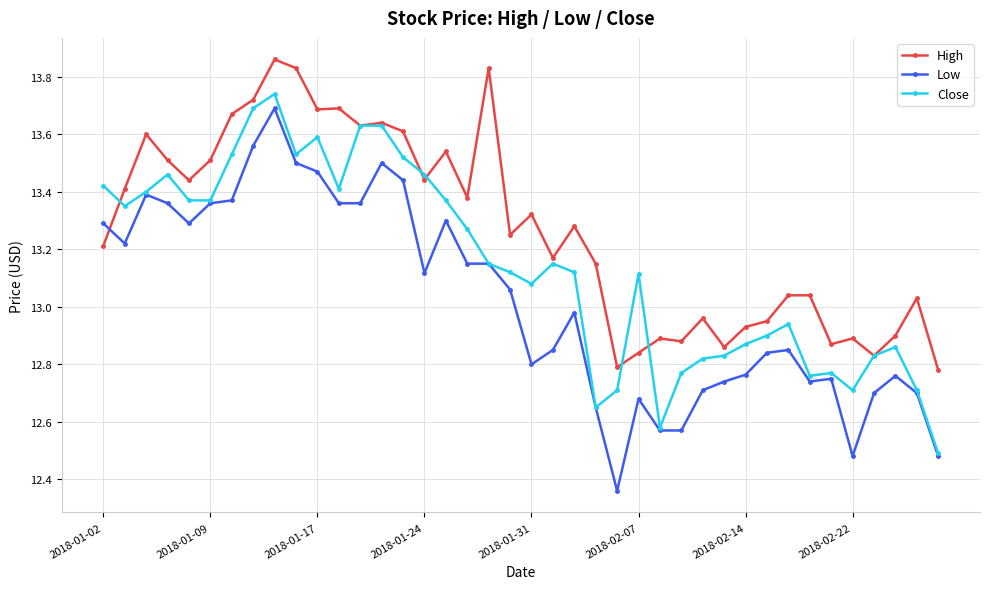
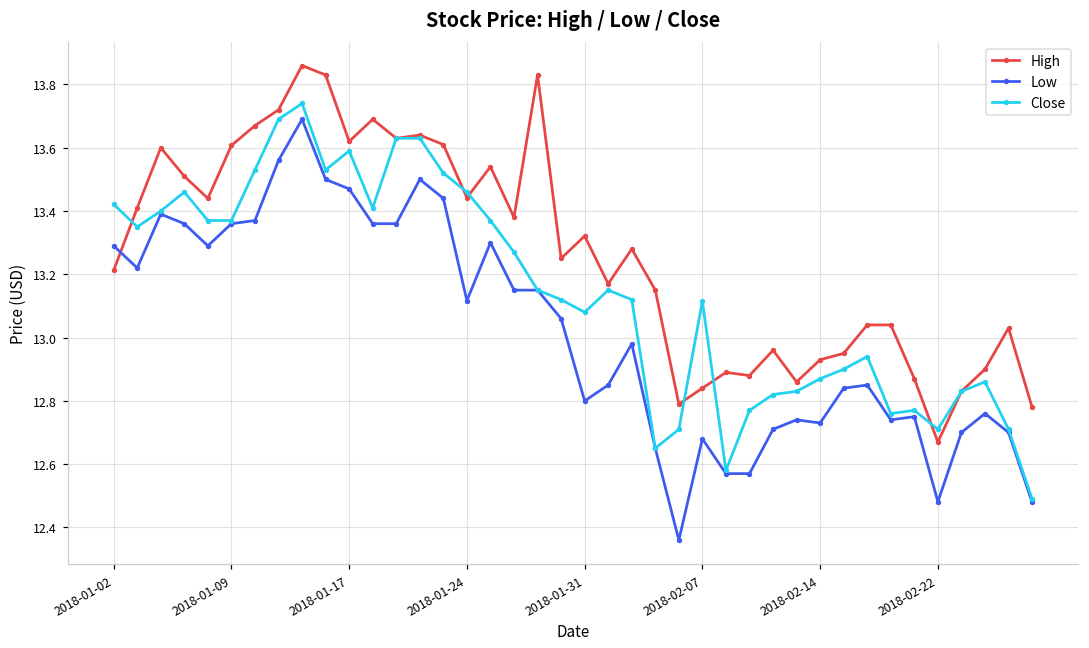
  {
    "High": {
      "2018-01-02": 13.21,
-     "2018-01-09": 13.51,
-     "2018-01-17": 13.69,
+     "2018-01-09": 13.61,
+     "2018-01-17": 13.62,
      "2018-01-24": 13.44,
      "2018-01-31": 13.32,
      "2018-02-07": 12.84,
      "2018-02-14": 12.93,
-     "2018-02-22": 12.89
+     "2018-02-22": 12.67
    },
    "Low": {
      "2018-01-02": 13.29,
      "2018-01-09": 13.36,
      "2018-01-17": 13.47,
      "2018-01-24": 13.12,
      "2018-01-31": 12.80,
      "2018-02-07": 12.68,
-     "2018-02-14": 12.76,
+     "2018-02-14": 12.73,
      "2018-02-22": 12.48
    },
    "Close": {
      "2018-01-02": 13.42,
      "2018-01-09": 13.37,
      "2018-01-17": 13.59,
      "2018-01-24": 13.46,
      "2018-01-31": 13.08,
      "2018-02-07": 13.12,
      "2018-02-14": 12.87,
      "2018-02-22": 12.71
    }
  }
